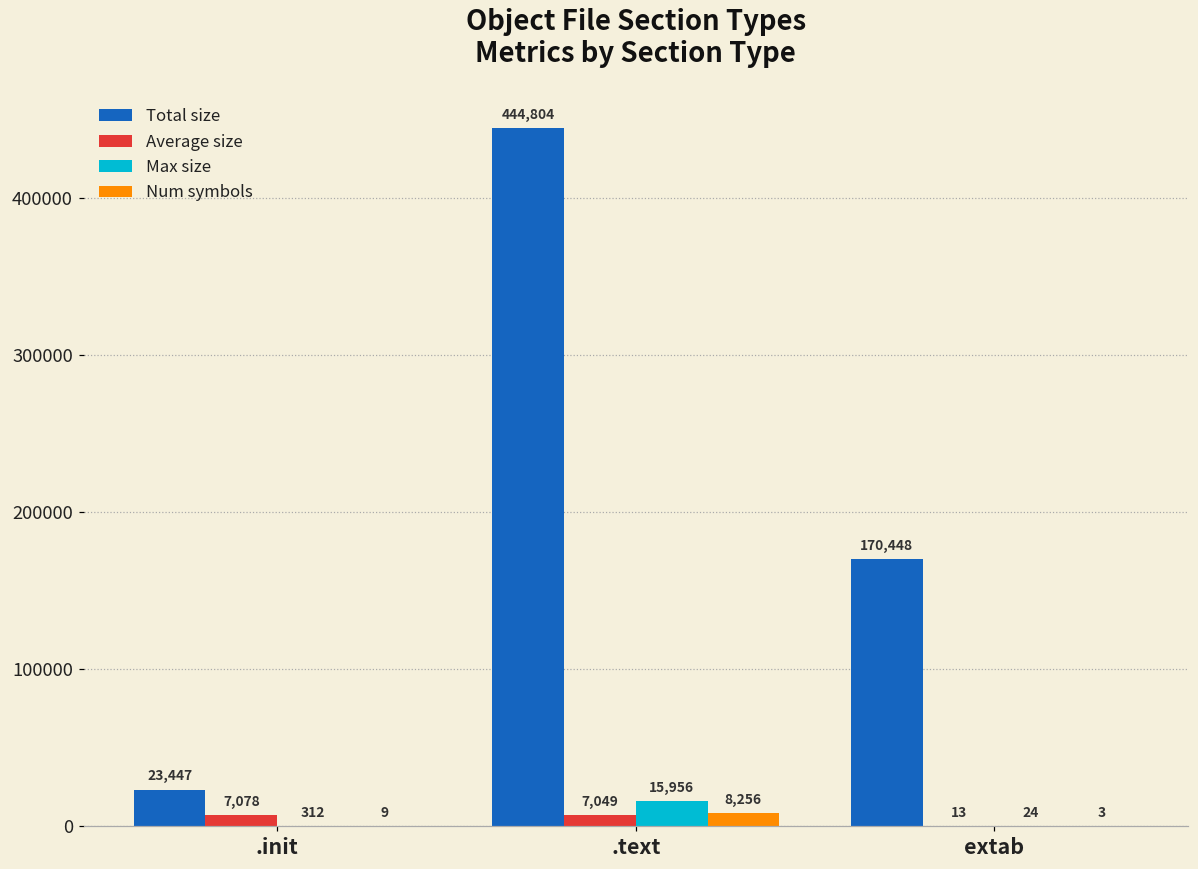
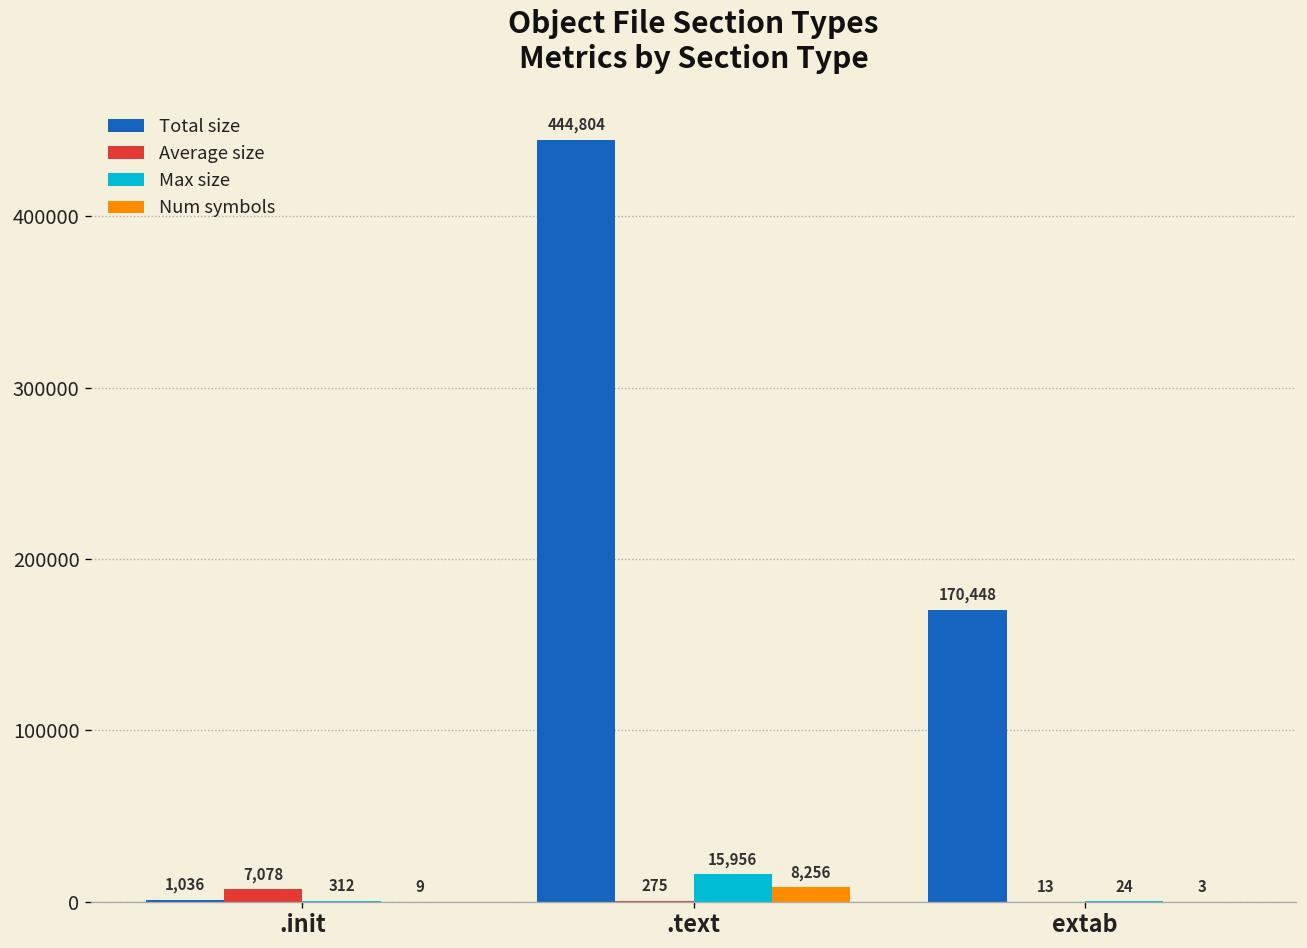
  {
    "Total size": {
-     ".init": "23,447",
+     ".init": "1,036",
      ".text": "444,804",
      "extab": "170,448"
    },
    "Average size": {
      ".init": "7,078",
-     ".text": "7,049",
+     ".text": "275",
      "extab": "13"
    },
    "Max size": {
      ".init": "312",
      ".text": "15,956",
      "extab": "24"
    },
    "Num symbols": {
      ".init": "9",
      ".text": "8,256",
      "extab": "3"
    }
  }
